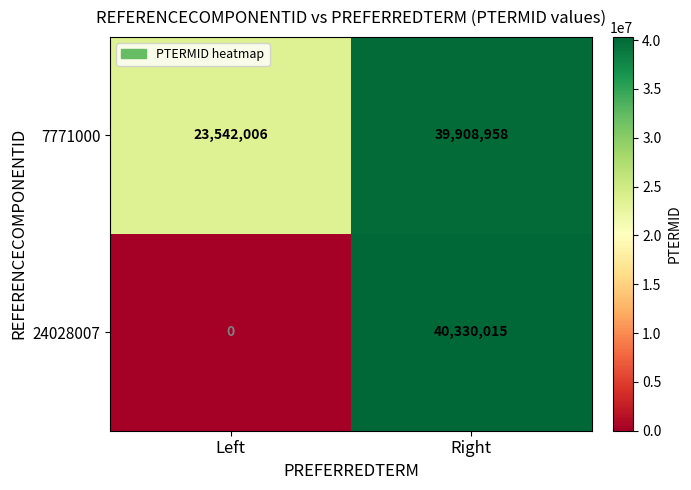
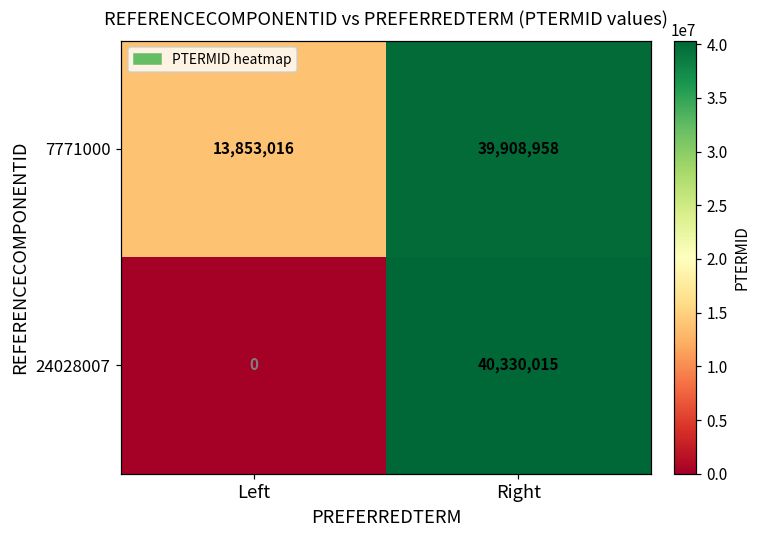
  {
    "7771000": {
-     "Left": "23,542,006",
+     "Left": "13,853,016",
      "Right": "39,908,958"
    },
    "24028007": {
      "Left": "0",
      "Right": "40,330,015"
    }
  }
